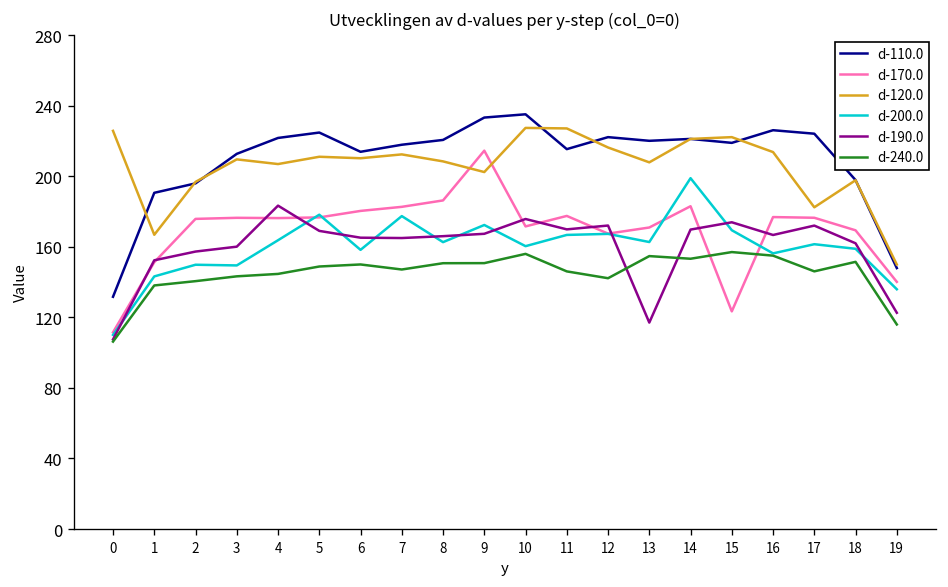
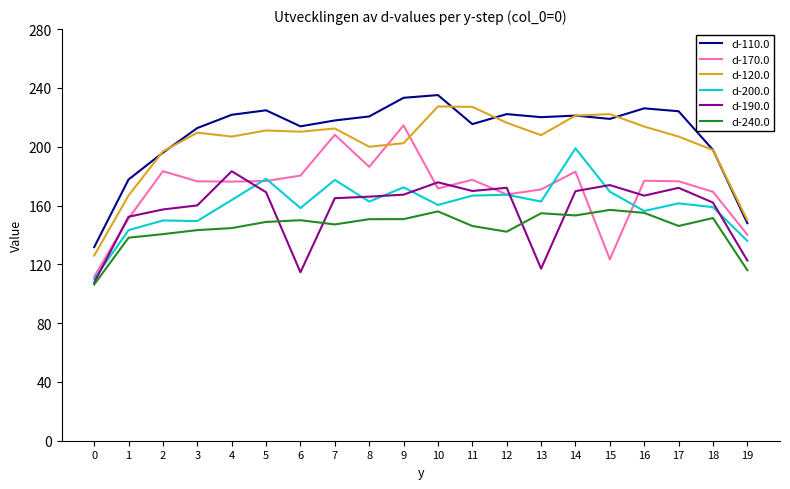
  {
    "d-110.0": {
      "0": 132,
-     "1": 191,
+     "1": 178,
      "3": 213,
      "4": 222,
      "5": 225,
      "6": 214,
      "7": 218,
      "8": 221,
      "9": 233,
      "10": 235,
      "11": 215,
      "12": 222,
      "13": 220,
      "15": 219,
      "16": 226,
      "17": 224,
      "19": 148
    },
    "d-170.0": {
-     "2": 176,
+     "2": 183,
      "3": 176,
      "4": 176,
      "6": 180,
-     "7": 183,
+     "7": 208,
      "8": 186,
      "9": 215,
      "10": 172,
      "11": 178,
      "13": 171,
      "14": 183,
      "15": 123,
      "16": 177,
      "17": 176,
      "18": 169,
      "19": 140
    },
    "d-120.0": {
-     "0": 226,
+     "0": 126,
      "1": 167,
      "3": 210,
      "4": 207,
      "5": 211,
      "6": 210,
      "7": 212,
-     "8": 208,
+     "8": 200,
      "9": 202,
      "10": 227,
      "11": 227,
      "12": 216,
      "13": 208,
      "15": 222,
      "16": 214,
-     "17": 182,
+     "17": 207,
      "19": 150
    },
    "d-200.0": {
      "1": 143,
      "2": 150,
      "3": 149,
      "4": 164,
      "6": 158,
      "7": 177,
      "8": 163,
      "9": 172,
      "10": 160,
      "11": 167,
      "13": 163,
      "14": 199,
      "15": 169,
      "17": 161,
      "18": 159,
      "19": 136
    },
    "d-190.0": {
      "2": 157,
      "3": 160,
      "4": 183,
      "5": 169,
-     "6": 165,
+     "6": 115,
      "7": 165,
      "8": 166,
      "9": 167,
      "10": 176,
      "11": 170,
      "12": 172,
      "13": 117,
      "14": 170,
      "15": 174,
      "16": 167,
      "17": 172,
      "18": 162,
      "19": 123
    },
    "d-240.0": {
      "1": 138,
      "2": 141,
      "3": 143,
      "4": 145,
      "5": 149,
      "6": 150,
      "7": 147,
      "8": 151,
      "9": 151,
      "10": 156,
      "11": 146,
      "12": 142,
      "13": 155,
      "14": 153,
      "15": 157,
      "17": 146,
      "18": 151,
      "19": 116
    }
  }
